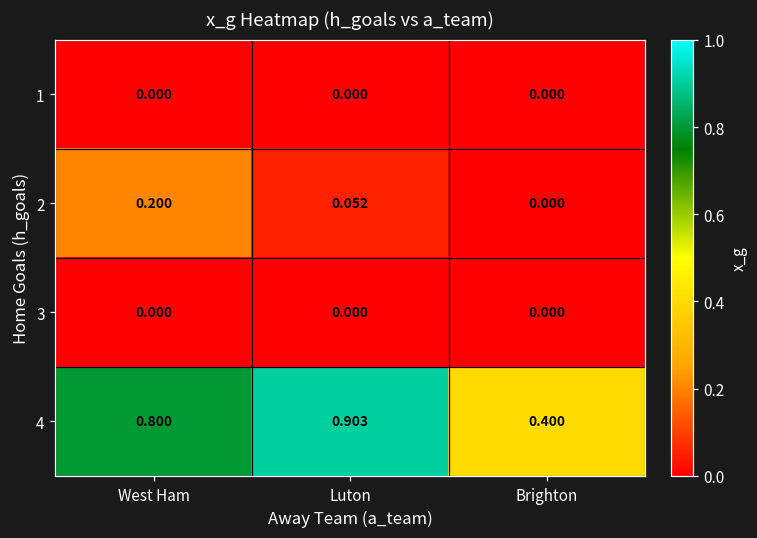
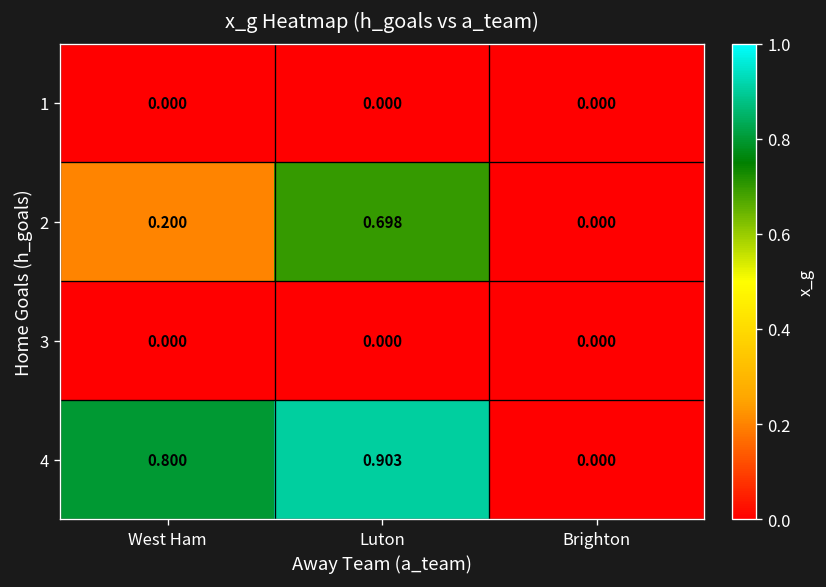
  {
    "1": {
      "West Ham": 0.000,
      "Luton": 0.000,
      "Brighton": 0.000
    },
    "2": {
      "West Ham": 0.200,
-     "Luton": 0.052,
+     "Luton": 0.698,
      "Brighton": 0.000
    },
    "3": {
      "West Ham": 0.000,
      "Luton": 0.000,
      "Brighton": 0.000
    },
    "4": {
      "West Ham": 0.800,
      "Luton": 0.903,
-     "Brighton": 0.400
+     "Brighton": 0.000
    }
  }
